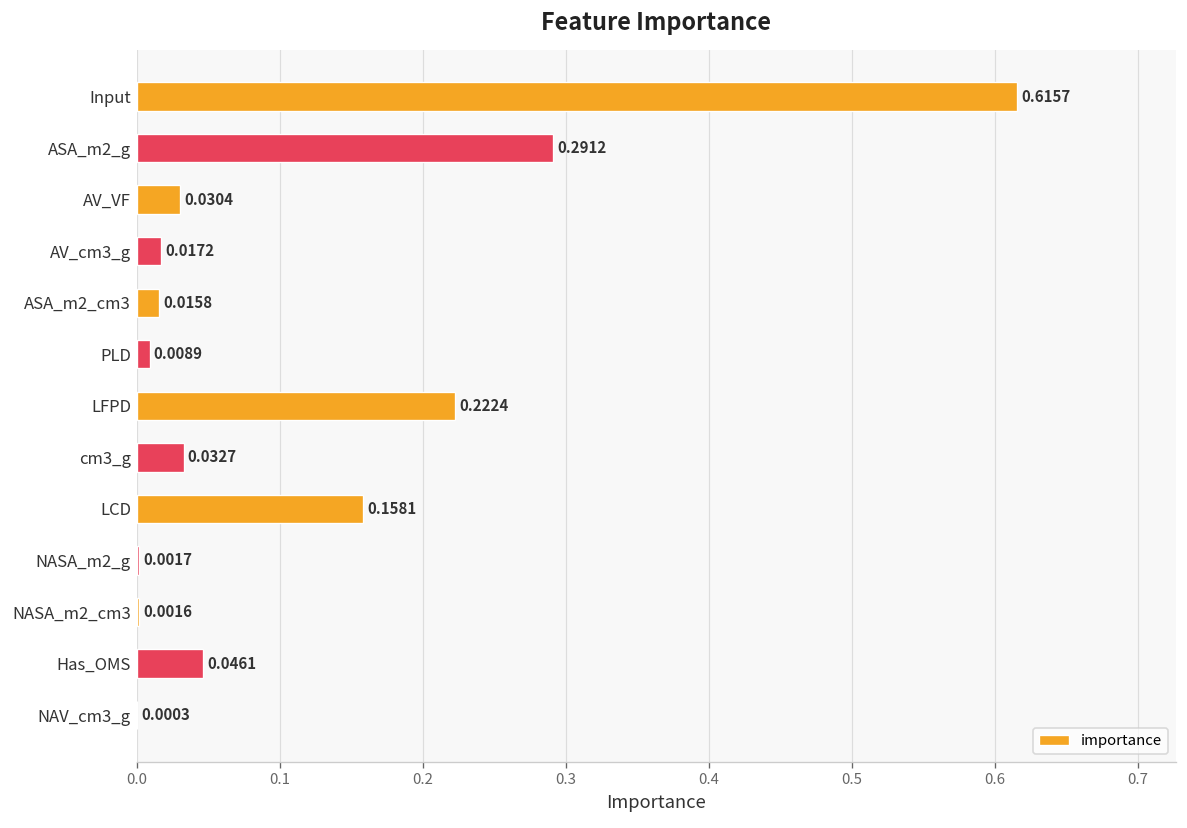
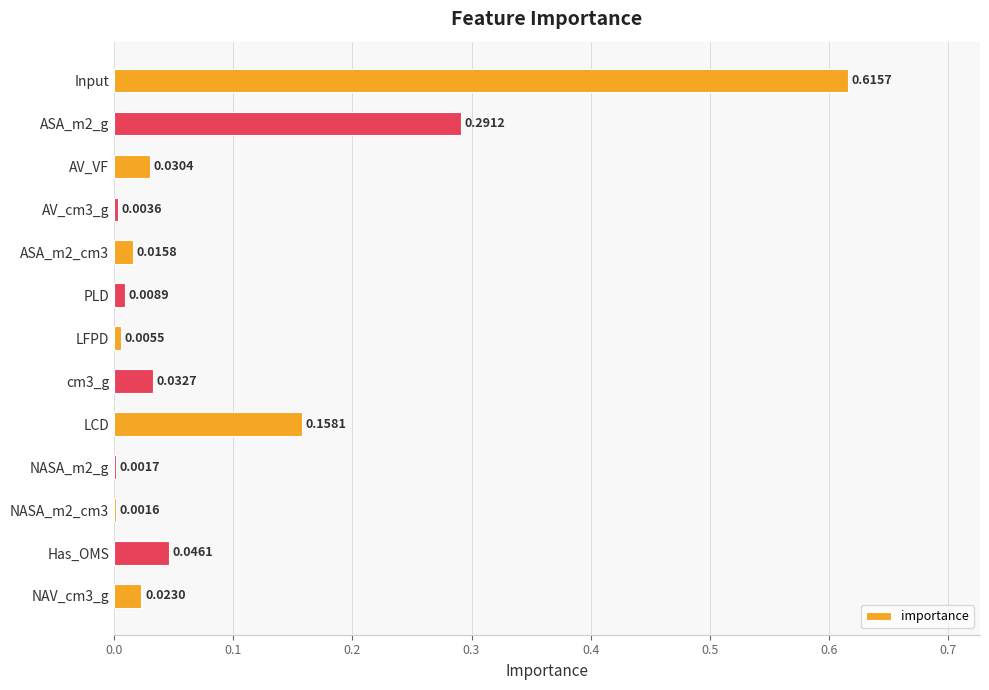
  {
    "Input": 0.6157,
    "ASA_m2_g": 0.2912,
    "AV_VF": 0.0304,
-   "AV_cm3_g": 0.0172,
+   "AV_cm3_g": 0.0036,
    "ASA_m2_cm3": 0.0158,
    "PLD": 0.0089,
-   "LFPD": 0.2224,
+   "LFPD": 0.0055,
    "cm3_g": 0.0327,
    "LCD": 0.1581,
    "NASA_m2_g": 0.0017,
    "NASA_m2_cm3": 0.0016,
    "Has_OMS": 0.0461,
-   "NAV_cm3_g": 0.0003
+   "NAV_cm3_g": 0.0230
  }
